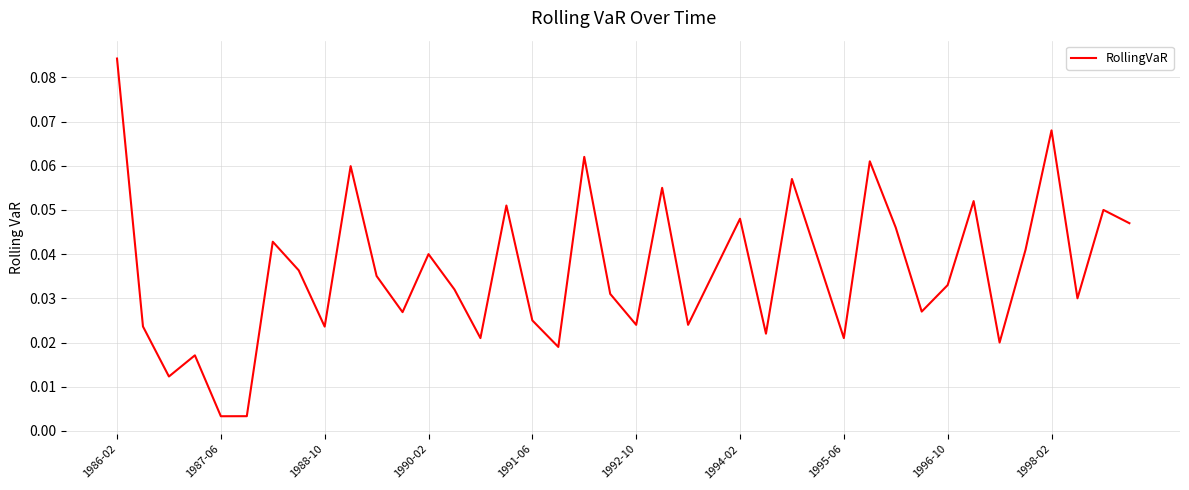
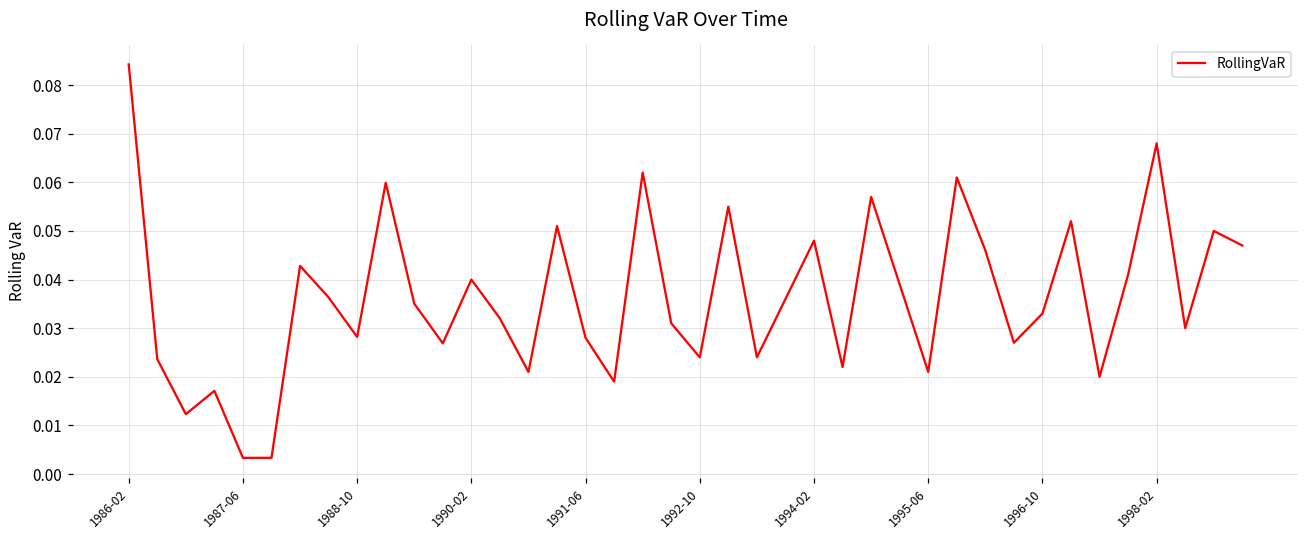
  {
    "1986-02": 0.084,
    "1987-06": 0.003,
-   "1988-10": 0.024,
+   "1988-10": 0.028,
    "1990-02": 0.040,
-   "1991-06": 0.025,
+   "1991-06": 0.028,
    "1992-10": 0.024,
    "1994-02": 0.048,
    "1995-06": 0.021,
    "1996-10": 0.033,
    "1998-02": 0.068
  }
